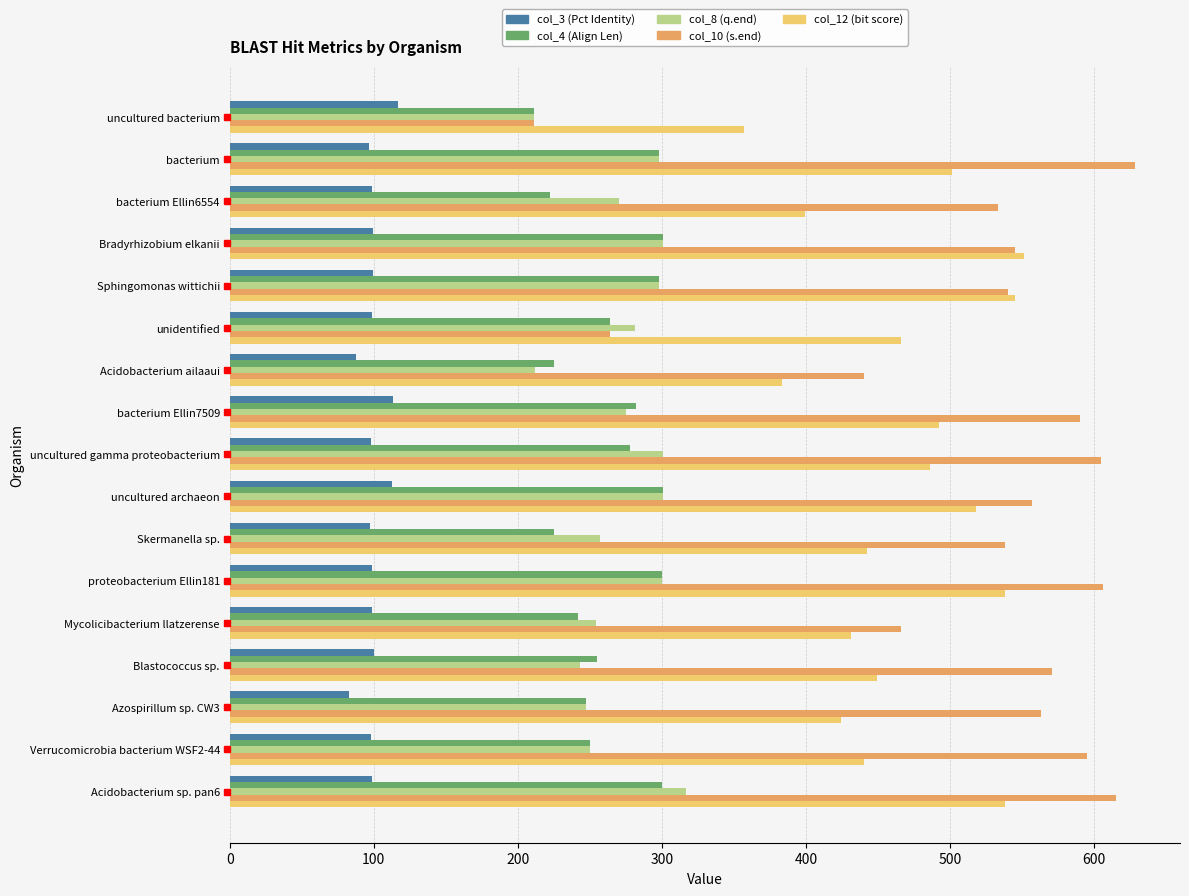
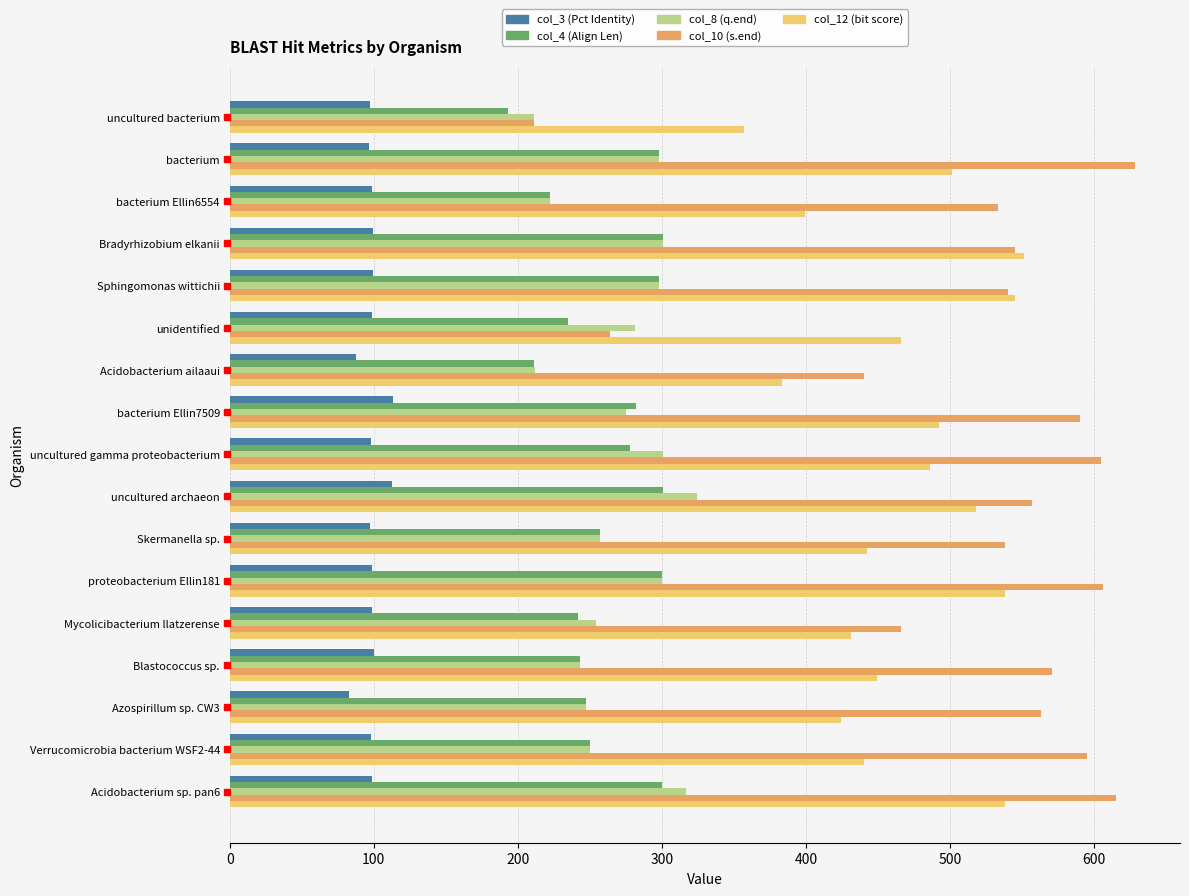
  {
    "col_3 (Pct Identity)": {
-     "uncultured bacterium": 117,
+     "uncultured bacterium": 97,
      "bacterium": 97,
      "bacterium Ellin6554": 99,
      "Bradyrhizobium elkanii": 100,
      "Sphingomonas wittichii": 100,
      "unidentified": 98,
      "Acidobacterium ailaaui": 88,
      "bacterium Ellin7509": 113,
      "uncultured gamma proteobacterium": 98,
      "uncultured archaeon": 113,
      "Skermanella sp.": 98,
      "proteobacterium Ellin181": 99,
      "Mycolicibacterium llatzerense": 99,
      "Blastococcus sp.": 100,
      "Azospirillum sp. CW3": 83,
      "Verrucomicrobia bacterium WSF2-44": 98,
      "Acidobacterium sp. pan6": 99
    },
    "col_4 (Align Len)": {
-     "uncultured bacterium": 211,
+     "uncultured bacterium": 193,
      "bacterium": 298,
      "bacterium Ellin6554": 222,
      "Bradyrhizobium elkanii": 301,
      "Sphingomonas wittichii": 298,
-     "unidentified": 264,
-     "Acidobacterium ailaaui": 225,
+     "unidentified": 235,
+     "Acidobacterium ailaaui": 211,
      "bacterium Ellin7509": 282,
      "uncultured gamma proteobacterium": 278,
      "uncultured archaeon": 301,
-     "Skermanella sp.": 225,
+     "Skermanella sp.": 257,
      "proteobacterium Ellin181": 300,
      "Mycolicibacterium llatzerense": 242,
-     "Blastococcus sp.": 255,
+     "Blastococcus sp.": 243,
      "Azospirillum sp. CW3": 247,
      "Verrucomicrobia bacterium WSF2-44": 250,
      "Acidobacterium sp. pan6": 300
    },
    "col_8 (q.end)": {
      "uncultured bacterium": 211,
      "bacterium": 298,
-     "bacterium Ellin6554": 270,
+     "bacterium Ellin6554": 222,
      "Bradyrhizobium elkanii": 301,
      "Sphingomonas wittichii": 298,
      "unidentified": 281,
      "Acidobacterium ailaaui": 212,
      "bacterium Ellin7509": 275,
      "uncultured gamma proteobacterium": 301,
-     "uncultured archaeon": 301,
+     "uncultured archaeon": 324,
      "Skermanella sp.": 257,
      "proteobacterium Ellin181": 300,
      "Mycolicibacterium llatzerense": 254,
      "Blastococcus sp.": 243,
      "Azospirillum sp. CW3": 247,
      "Verrucomicrobia bacterium WSF2-44": 250,
      "Acidobacterium sp. pan6": 317
    }
  }
